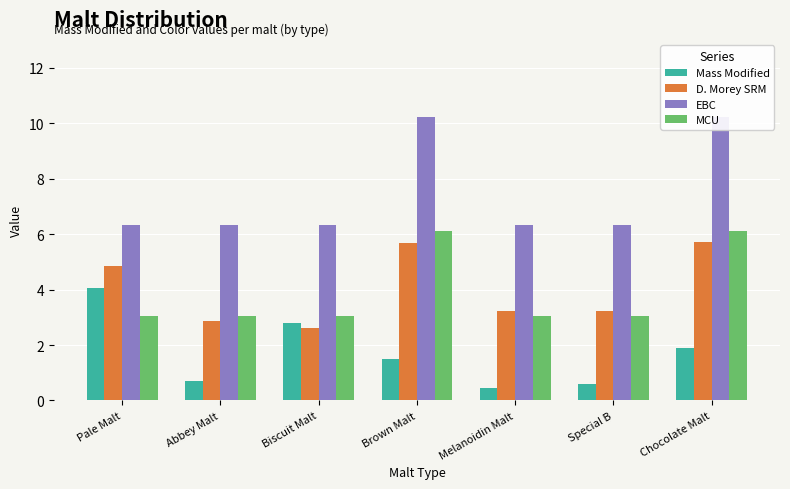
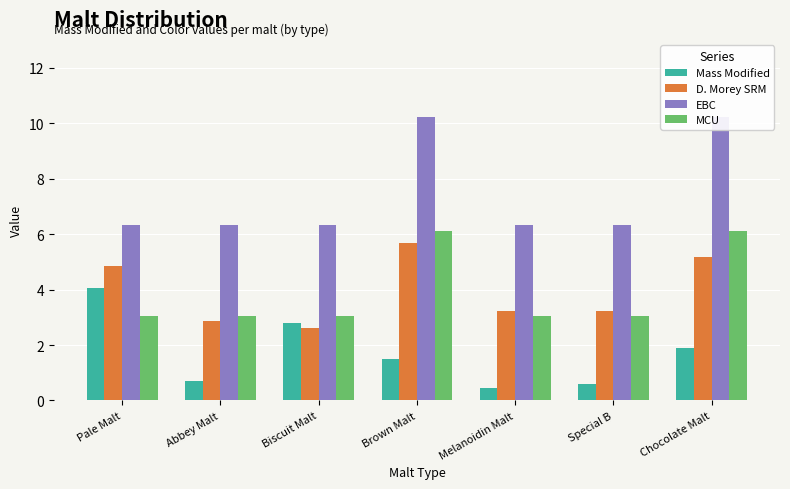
  {
    "Mass Modified": {
      "Pale Malt": 4.1,
      "Abbey Malt": 0.7,
      "Biscuit Malt": 2.8,
      "Brown Malt": 1.5,
      "Melanoidin Malt": 0.5,
      "Special B": 0.6,
      "Chocolate Malt": 1.9
    },
    "D. Morey SRM": {
      "Pale Malt": 4.8,
      "Abbey Malt": 2.9,
      "Biscuit Malt": 2.6,
      "Brown Malt": 5.7,
      "Melanoidin Malt": 3.2,
      "Special B": 3.2,
-     "Chocolate Malt": 5.7
+     "Chocolate Malt": 5.2
    },
    "EBC": {
      "Pale Malt": 6.3,
      "Abbey Malt": 6.3,
      "Biscuit Malt": 6.3,
      "Brown Malt": 10.2,
      "Melanoidin Malt": 6.3,
      "Special B": 6.3
    },
    "MCU": {
      "Pale Malt": 3.0,
      "Abbey Malt": 3.0,
      "Biscuit Malt": 3.0,
      "Brown Malt": 6.1,
      "Melanoidin Malt": 3.0,
      "Special B": 3.0,
      "Chocolate Malt": 6.1
    }
  }
